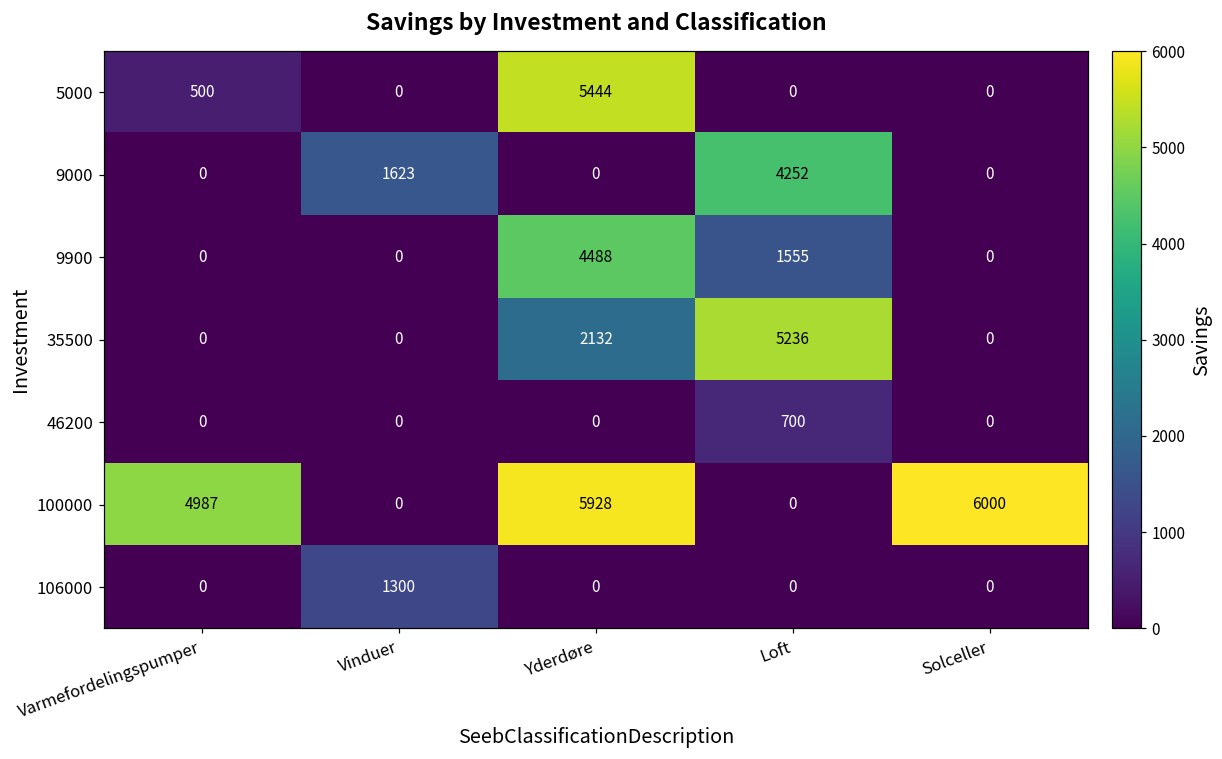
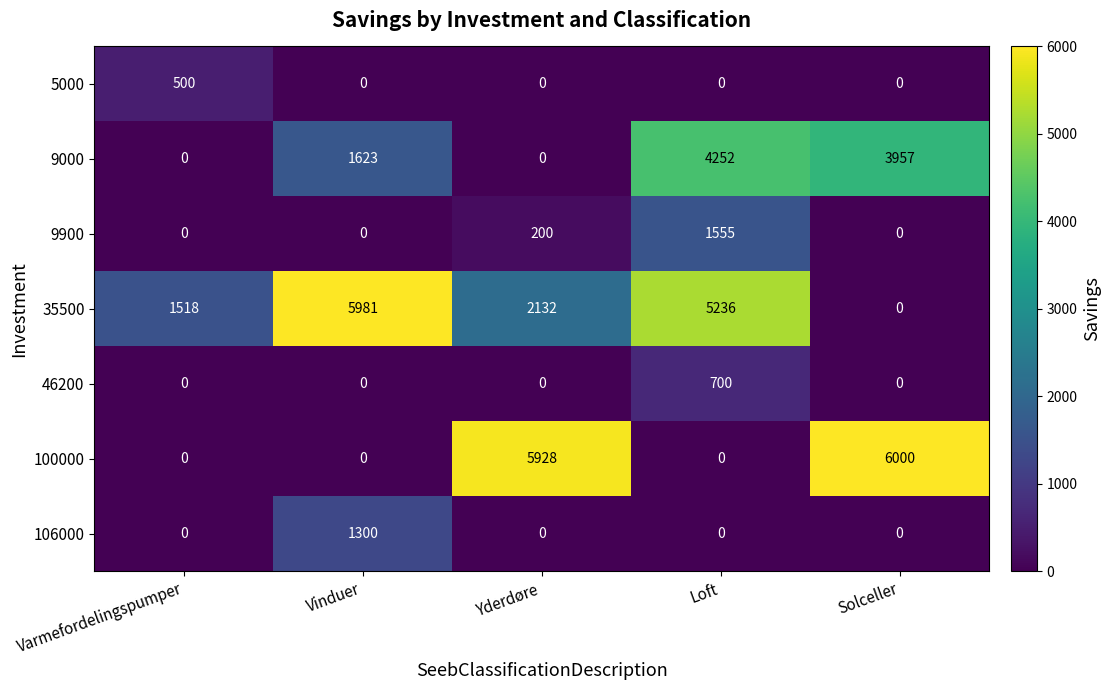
  {
    "5000": {
      "Varmefordelingspumper": 500,
      "Vinduer": 0,
-     "Yderdøre": 5444,
+     "Yderdøre": 0,
      "Loft": 0,
      "Solceller": 0
    },
    "9000": {
      "Varmefordelingspumper": 0,
      "Vinduer": 1623,
      "Yderdøre": 0,
      "Loft": 4252,
-     "Solceller": 0
+     "Solceller": 3957
    },
    "9900": {
      "Varmefordelingspumper": 0,
      "Vinduer": 0,
-     "Yderdøre": 4488,
+     "Yderdøre": 200,
      "Loft": 1555,
      "Solceller": 0
    },
    "35500": {
-     "Varmefordelingspumper": 0,
-     "Vinduer": 0,
+     "Varmefordelingspumper": 1518,
+     "Vinduer": 5981,
      "Yderdøre": 2132,
      "Loft": 5236,
      "Solceller": 0
    },
    "46200": {
      "Varmefordelingspumper": 0,
      "Vinduer": 0,
      "Yderdøre": 0,
      "Loft": 700,
      "Solceller": 0
    },
    "100000": {
-     "Varmefordelingspumper": 4987,
+     "Varmefordelingspumper": 0,
      "Vinduer": 0,
      "Yderdøre": 5928,
      "Loft": 0,
      "Solceller": 6000
    },
    "106000": {
      "Varmefordelingspumper": 0,
      "Vinduer": 1300,
      "Yderdøre": 0,
      "Loft": 0,
      "Solceller": 0
    }
  }
